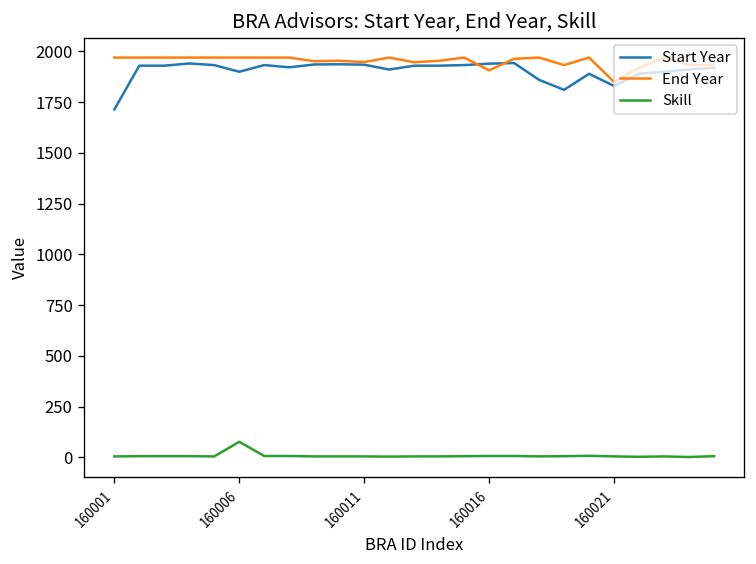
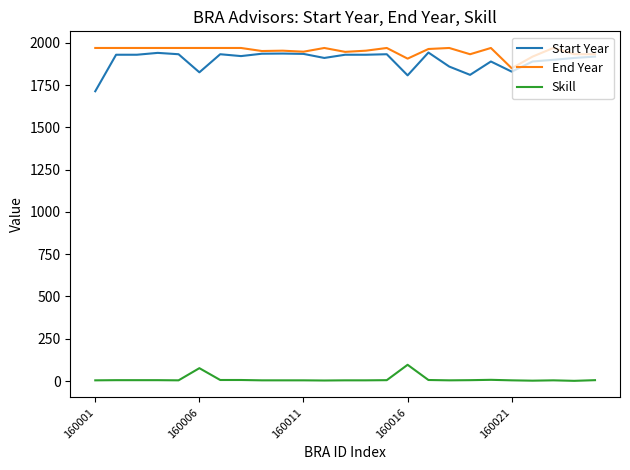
  {
    "Start Year": {
      "160001": 1710,
-     "160006": 1900,
-     "160016": 1940,
+     "160006": 1830,
+     "160016": 1810,
      "160021": 1830
    },
    "End Year": {
      "160001": 1970,
      "160006": 1970,
      "160016": 1910,
      "160021": 1850
    },
    "Skill": {
      "160001": 0,
      "160006": 80,
      "160011": 0,
-     "160016": 10,
+     "160016": 100,
      "160021": 0
    }
  }
